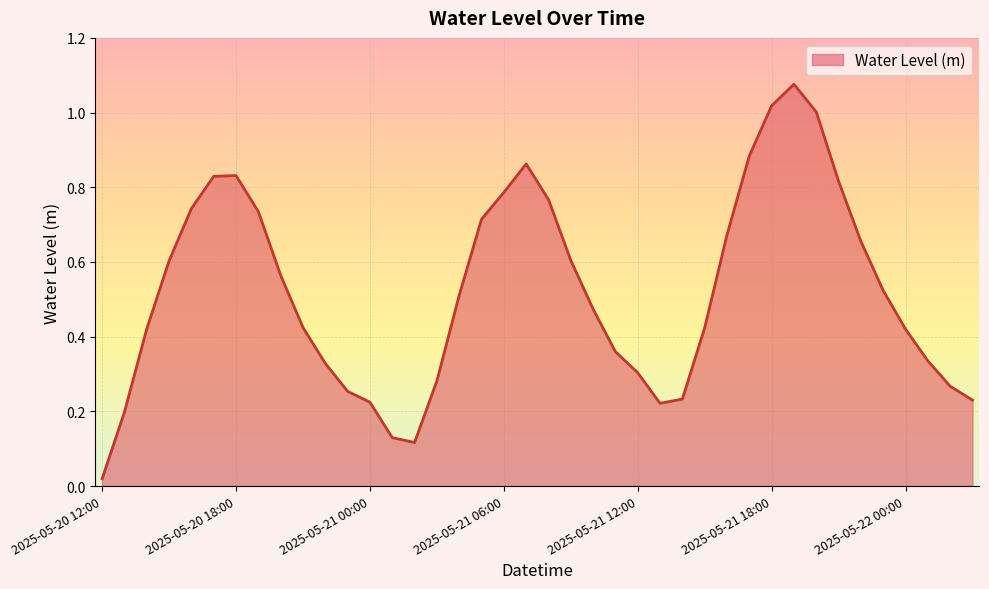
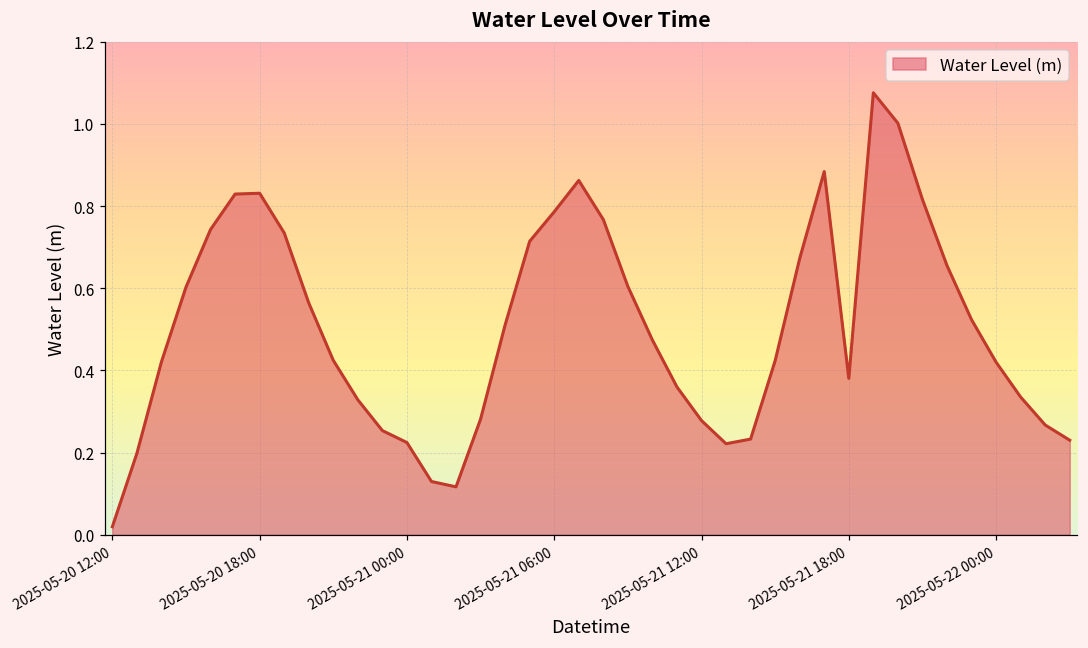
  {
    "2025-05-20 12:00": 0.02,
    "2025-05-20 18:00": 0.83,
    "2025-05-21 00:00": 0.22,
    "2025-05-21 06:00": 0.79,
-   "2025-05-21 12:00": 0.30,
-   "2025-05-21 18:00": 1.02,
+   "2025-05-21 12:00": 0.28,
+   "2025-05-21 18:00": 0.38,
    "2025-05-22 00:00": 0.42
  }
